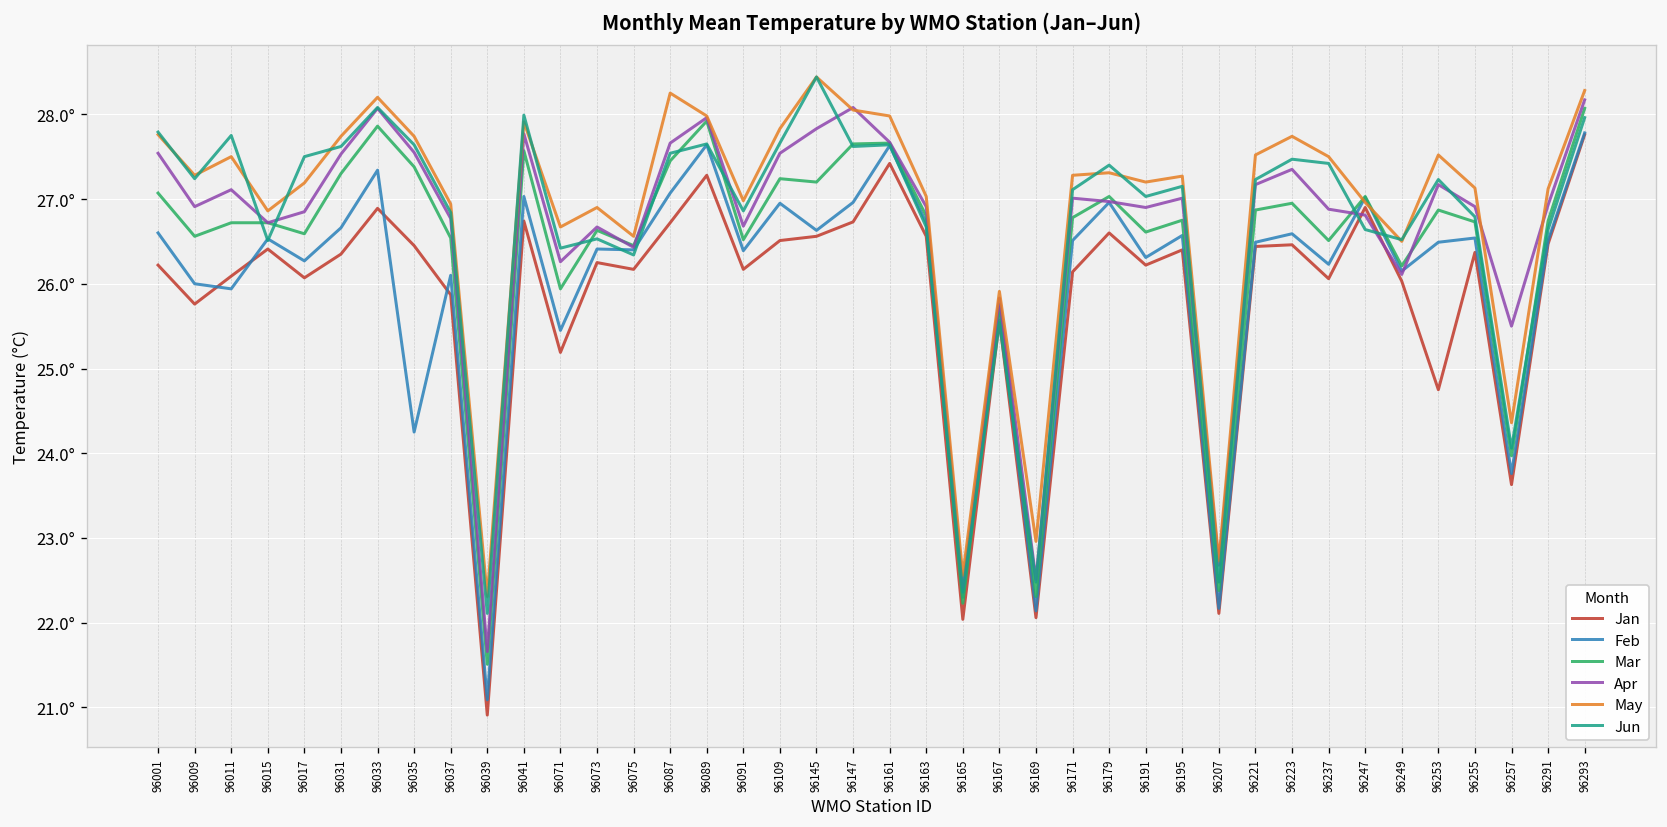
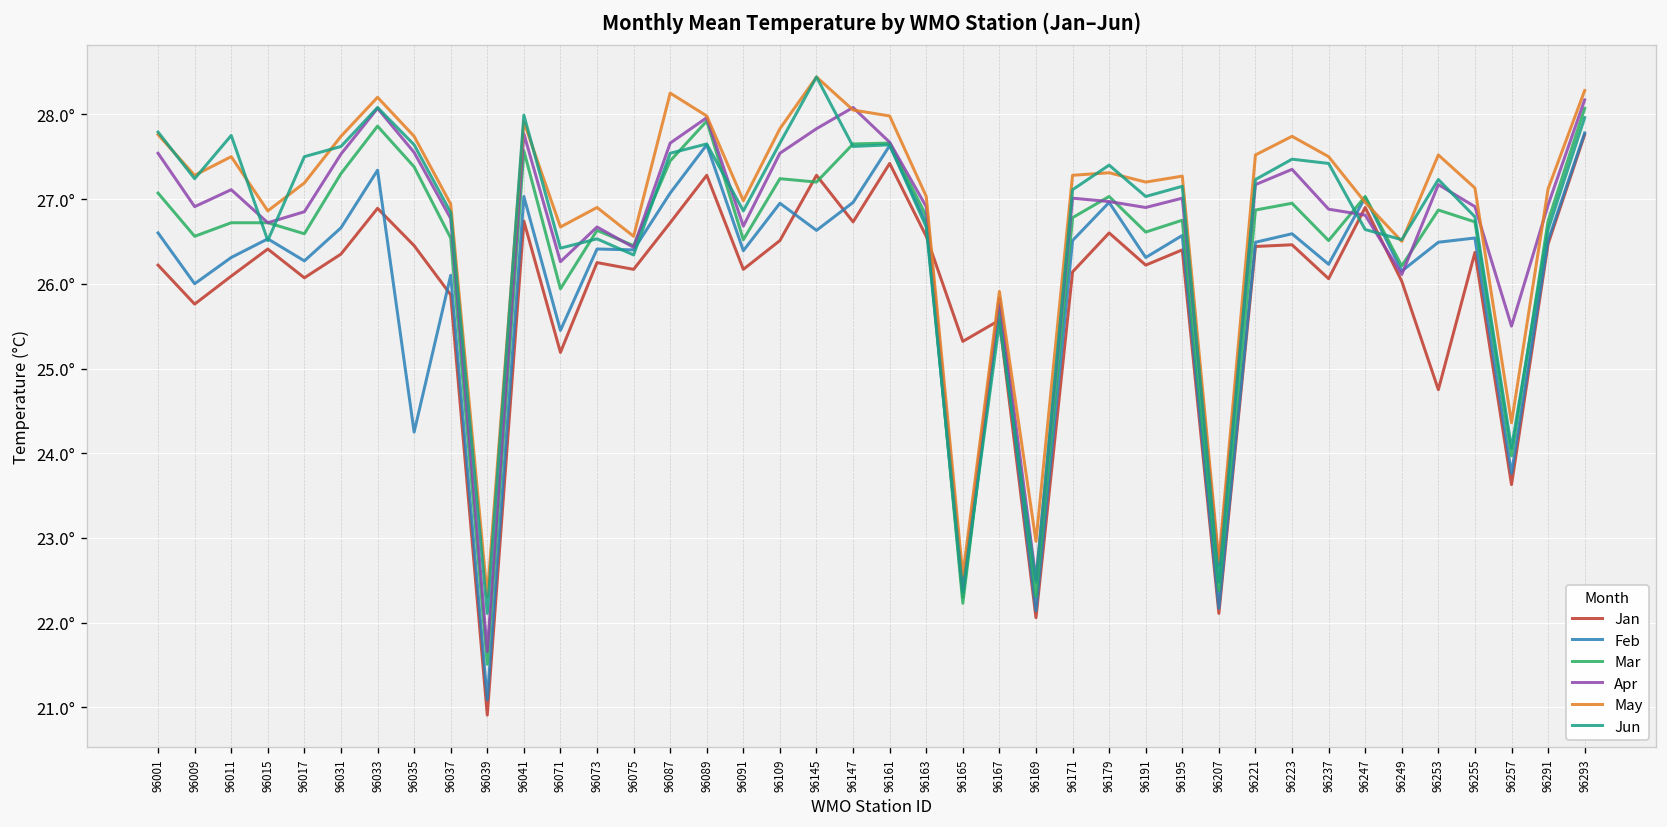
  {
    "Jan": {
      "96001": "26.2°",
      "96009": "25.8°",
      "96011": "26.1°",
      "96015": "26.4°",
      "96017": "26.1°",
      "96031": "26.4°",
      "96033": "26.9°",
      "96035": "26.5°",
      "96037": "25.9°",
      "96039": "20.9°",
      "96041": "26.7°",
      "96071": "25.2°",
      "96073": "26.3°",
      "96075": "26.2°",
      "96087": "26.7°",
      "96089": "27.3°",
      "96091": "26.2°",
      "96109": "26.5°",
-     "96145": "26.6°",
+     "96145": "27.3°",
      "96147": "26.7°",
      "96161": "27.4°",
      "96163": "26.6°",
-     "96165": "22.0°",
+     "96165": "25.3°",
      "96169": "22.1°",
      "96171": "26.1°",
      "96179": "26.6°",
      "96191": "26.2°",
      "96195": "26.4°",
      "96207": "22.1°",
      "96221": "26.4°",
      "96223": "26.5°",
      "96237": "26.1°",
      "96247": "26.9°",
      "96249": "26.0°",
      "96253": "24.8°",
      "96255": "26.4°",
      "96257": "23.6°",
      "96291": "26.5°"
    },
    "Feb": {
      "96001": "26.6°",
      "96009": "26.0°",
-     "96011": "25.9°",
+     "96011": "26.3°",
      "96017": "26.3°",
      "96031": "26.7°",
      "96033": "27.3°",
      "96035": "24.3°",
      "96037": "26.1°",
      "96039": "21.1°",
      "96041": "27.0°",
      "96071": "25.5°",
      "96073": "26.4°",
      "96087": "27.1°",
      "96091": "26.4°",
      "96109": "27.0°",
      "96145": "26.6°",
      "96147": "27.0°",
      "96163": "26.7°",
      "96165": "22.3°",
      "96167": "25.7°",
      "96169": "22.1°",
      "96171": "26.5°",
      "96191": "26.3°",
      "96195": "26.6°",
      "96207": "22.2°",
      "96221": "26.5°",
      "96223": "26.6°",
      "96237": "26.2°",
      "96249": "26.2°",
      "96253": "26.5°",
      "96255": "26.5°",
      "96257": "23.8°",
      "96291": "26.5°"
    },
    "Apr": {
      "96001": "27.5°",
      "96009": "26.9°",
      "96011": "27.1°",
      "96017": "26.9°",
      "96031": "27.5°",
      "96035": "27.6°",
      "96037": "26.8°",
      "96039": "21.7°",
      "96041": "27.8°",
      "96071": "26.3°",
      "96073": "26.7°",
      "96087": "27.7°",
      "96091": "26.7°",
      "96109": "27.5°",
      "96145": "27.8°",
      "96163": "26.9°",
      "96165": "22.4°",
      "96167": "25.8°",
      "96171": "27.0°",
      "96191": "26.9°",
      "96195": "27.0°",
      "96207": "22.7°",
      "96221": "27.2°",
      "96223": "27.4°",
      "96237": "26.9°",
      "96247": "26.8°",
      "96249": "26.1°",
      "96253": "27.2°",
      "96255": "26.9°",
      "96257": "25.5°",
      "96291": "26.9°",
      "96293": "28.2°"
    },
    "May": {
      "96009": "27.3°",
      "96011": "27.5°",
      "96015": "26.9°",
      "96017": "27.2°",
      "96031": "27.7°",
      "96033": "28.2°",
      "96035": "27.7°",
      "96037": "26.9°",
      "96039": "22.3°",
      "96041": "27.9°",
      "96071": "26.7°",
      "96073": "26.9°",
      "96075": "26.6°",
      "96087": "28.3°",
      "96091": "27.0°",
      "96109": "27.8°",
      "96161": "28.0°",
      "96163": "27.0°",
      "96165": "22.6°",
      "96167": "25.9°",
      "96169": "23.0°",
      "96171": "27.3°",
      "96179": "27.3°",
      "96191": "27.2°",
      "96195": "27.3°",
      "96207": "22.7°",
      "96221": "27.5°",
      "96223": "27.7°",
      "96237": "27.5°",
      "96247": "27.0°",
      "96253": "27.5°",
      "96255": "27.1°",
      "96257": "24.4°",
      "96291": "27.1°",
      "96293": "28.3°"
    }
  }
